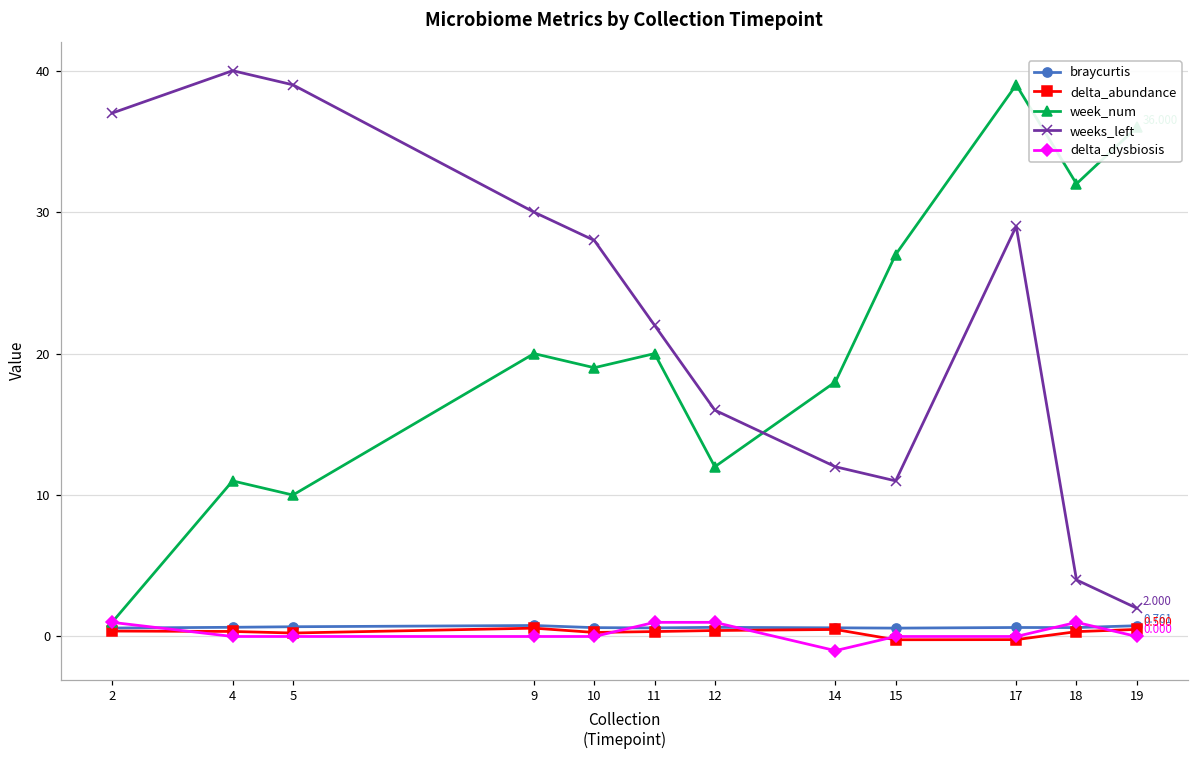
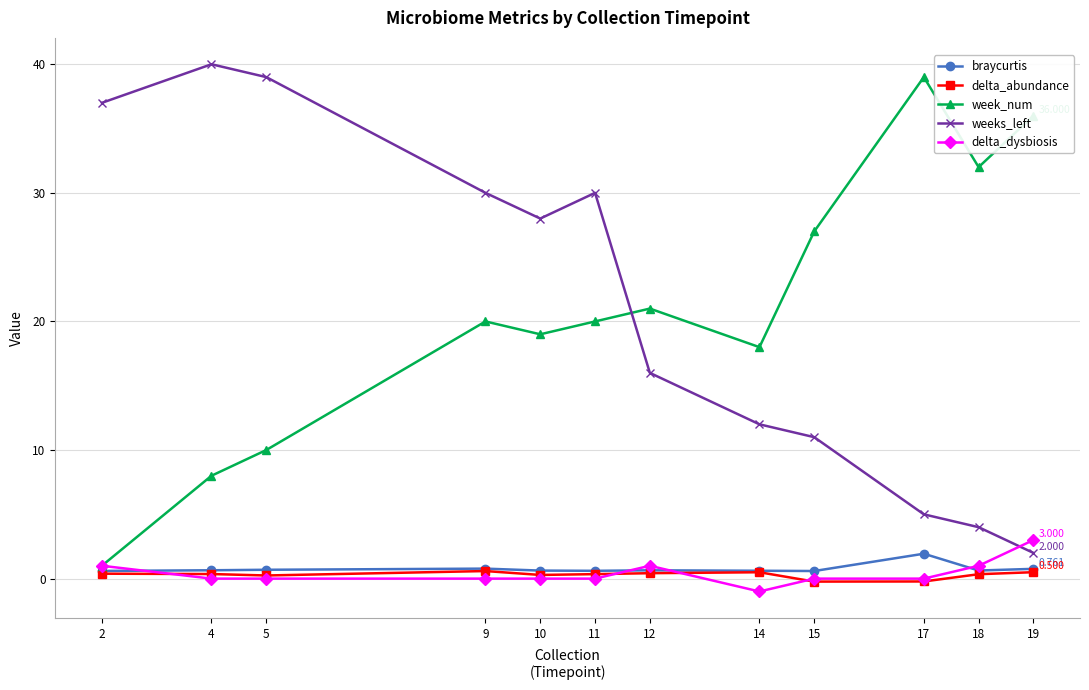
  {
    "braycurtis": {
      "2": 0.6,
      "4": 0.7,
      "5": 0.7,
      "10": 0.6,
      "11": 0.6,
      "12": 0.6,
      "15": 0.6,
-     "17": 0.6,
+     "17": 1.9,
      "18": 0.6
    },
    "delta_abundance": {
      "2": 0.4,
      "4": 0.4,
      "5": 0.2,
      "10": 0.3,
      "11": 0.3,
      "12": 0.4,
      "15": -0.2,
      "17": -0.2,
      "18": 0.3
    },
    "week_num": {
-     "4": 11,
+     "4": 8,
      "5": 10,
      "9": 20,
      "10": 19,
      "11": 20,
-     "12": 12,
+     "12": 21,
      "14": 18,
      "15": 27,
      "17": 39,
      "18": 32
    },
    "weeks_left": {
      "2": 37,
      "4": 40,
      "5": 39,
      "9": 30,
      "10": 28,
-     "11": 22,
+     "11": 30,
      "12": 16,
      "14": 12,
      "15": 11,
-     "17": 29,
+     "17": 5,
      "18": 4
    },
    "delta_dysbiosis": {
-     "11": 1,
-     "19": 0.000
+     "11": 0,
+     "19": 3.000
    }
  }
